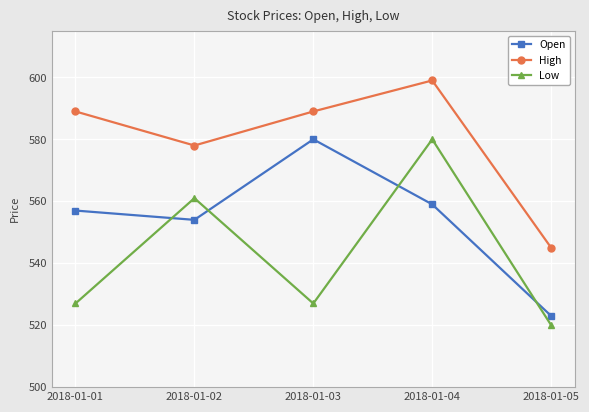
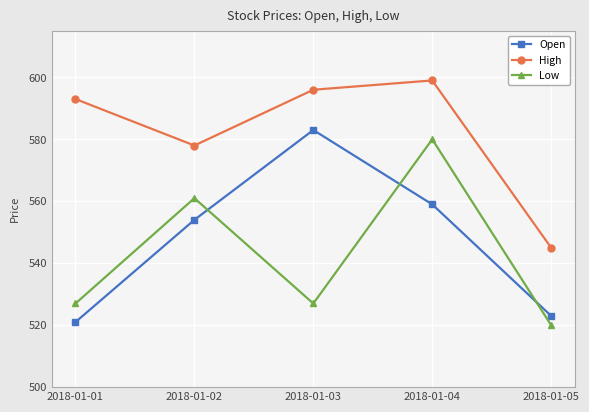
  {
    "Open": {
-     "2018-01-01": 557,
+     "2018-01-01": 521,
      "2018-01-02": 554,
-     "2018-01-03": 580,
+     "2018-01-03": 583,
      "2018-01-04": 559,
      "2018-01-05": 523
    },
    "High": {
-     "2018-01-01": 589,
+     "2018-01-01": 593,
      "2018-01-02": 578,
-     "2018-01-03": 589,
+     "2018-01-03": 596,
      "2018-01-04": 599,
      "2018-01-05": 545
    },
    "Low": {
      "2018-01-01": 527,
      "2018-01-02": 561,
      "2018-01-03": 527,
      "2018-01-04": 580,
      "2018-01-05": 520
    }
  }
